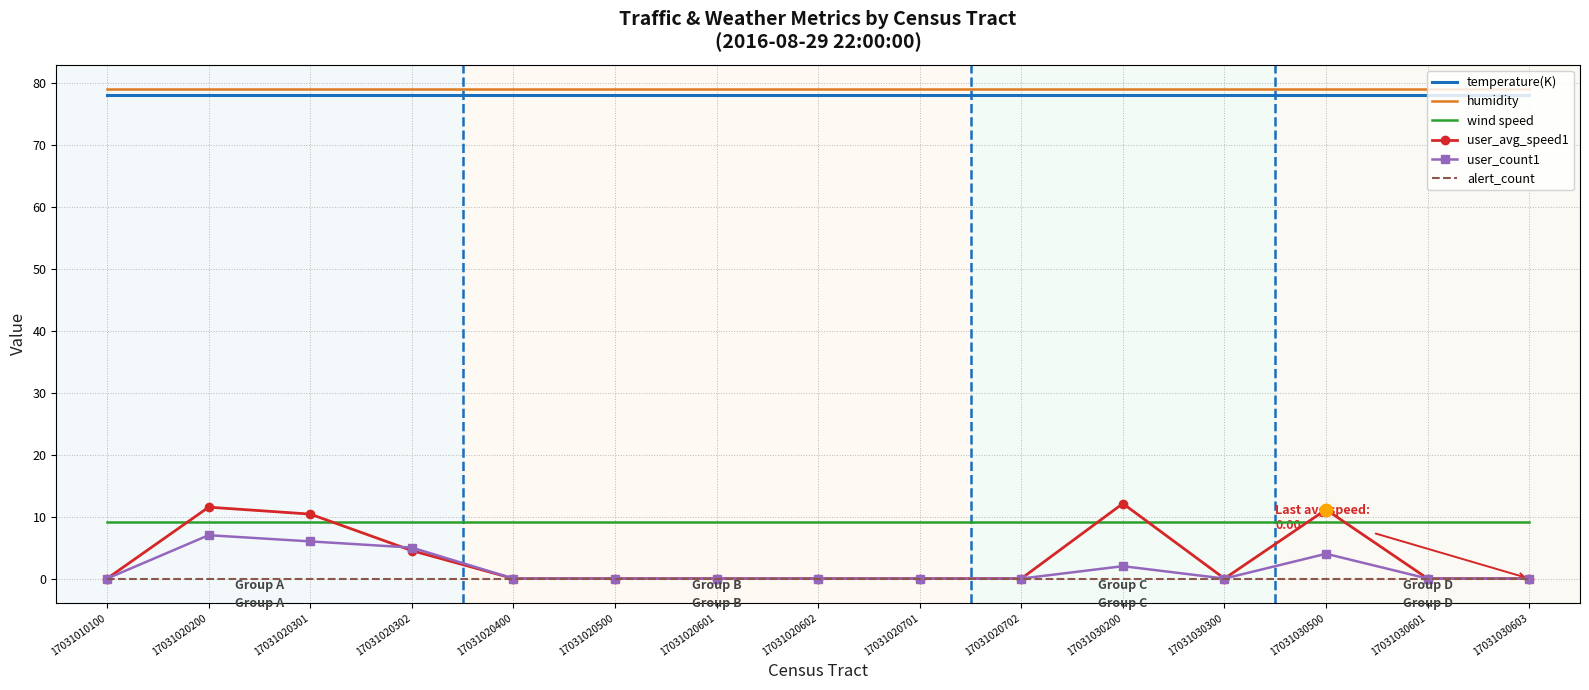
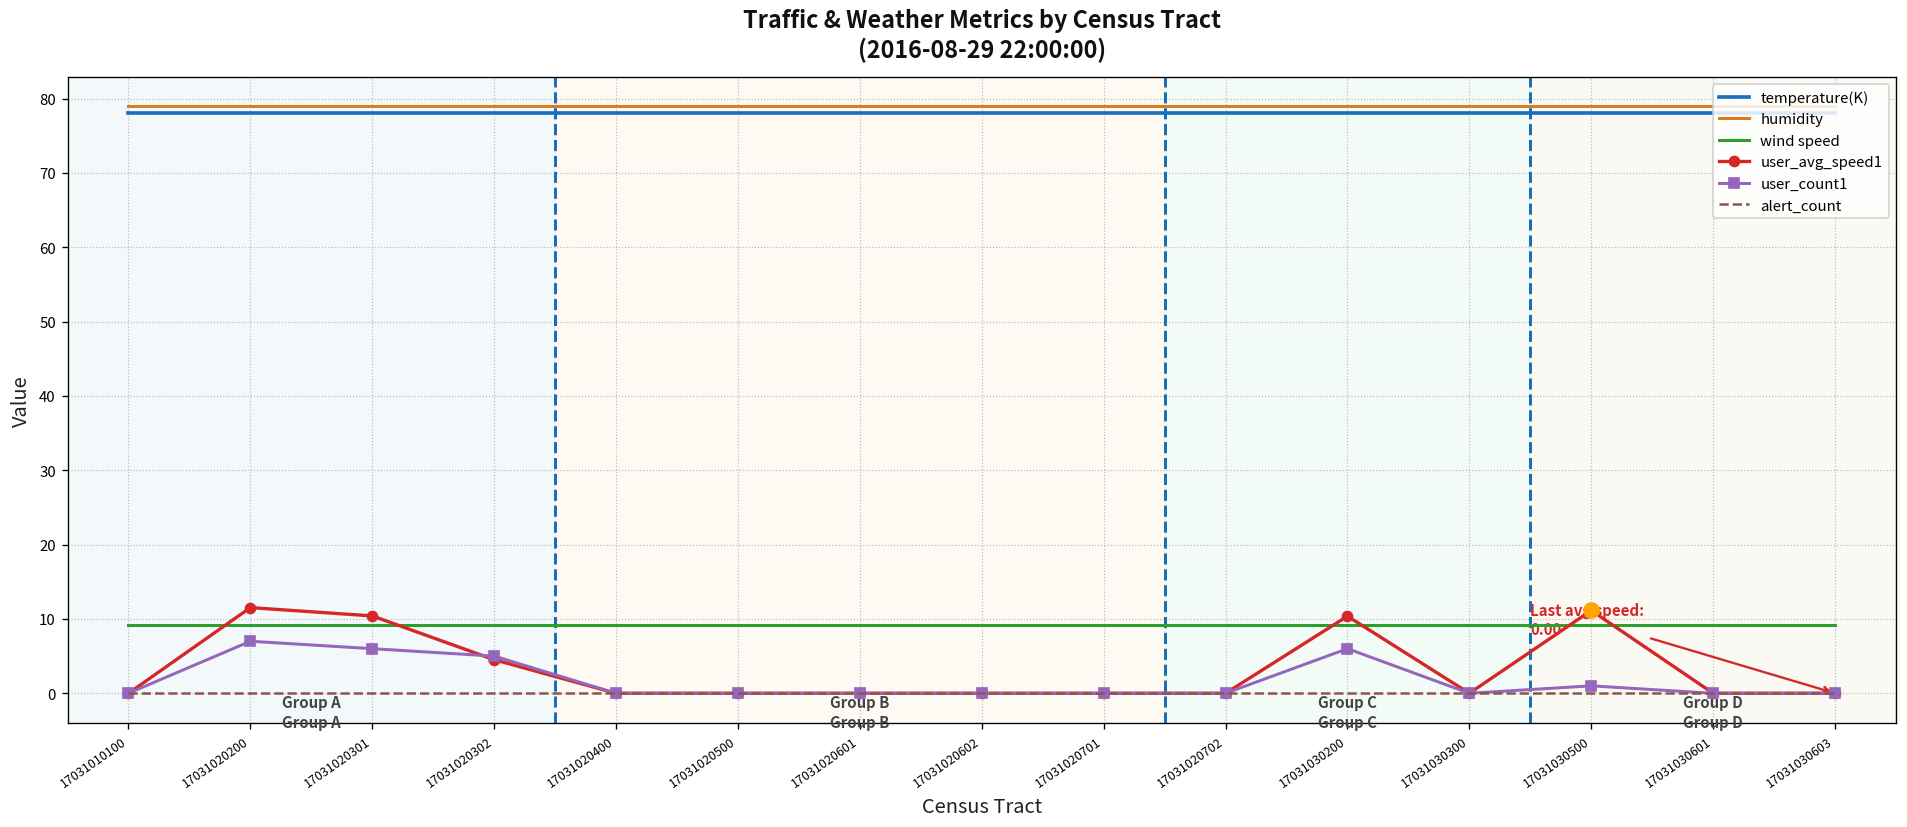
  {
    "temperature(K)": {
      "17031010100": 78,
      "17031020200": 78,
      "17031020301": 78,
      "17031020302": 78,
      "17031020400": 78,
      "17031020500": 78,
      "17031020601": 78,
      "17031020602": 78,
      "17031020701": 78,
      "17031020702": 78,
      "17031030200": 78,
      "17031030300": 78,
      "17031030500": 78
    },
    "humidity": {
      "17031010100": 79,
      "17031020200": 79,
      "17031020301": 79,
      "17031020302": 79,
      "17031020400": 79,
      "17031020500": 79,
      "17031020601": 79,
      "17031020602": 79,
      "17031020701": 79,
      "17031020702": 79,
      "17031030200": 79,
      "17031030300": 79,
      "17031030500": 79
    },
    "wind speed": {
      "17031010100": 9,
      "17031020200": 9,
      "17031020301": 9,
      "17031020302": 9,
      "17031020400": 9,
      "17031020500": 9,
      "17031020601": 9,
      "17031020602": 9,
      "17031020701": 9,
      "17031020702": 9,
      "17031030200": 9,
      "17031030300": 9,
      "17031030603": 9
    },
    "user_avg_speed1": {
      "17031020200": 12,
      "17031020301": 10,
      "17031020302": 5,
-     "17031030200": 12
+     "17031030200": 10
    },
    "user_count1": {
      "17031020200": 7,
      "17031020301": 6,
      "17031020302": 5,
-     "17031030200": 2,
-     "17031030500": 4
+     "17031030200": 6,
+     "17031030500": 1
    },
    "alert_count": {
      "17031020200": 0,
      "17031020301": 0,
      "17031020302": 0,
      "17031030200": 0
    }
  }
